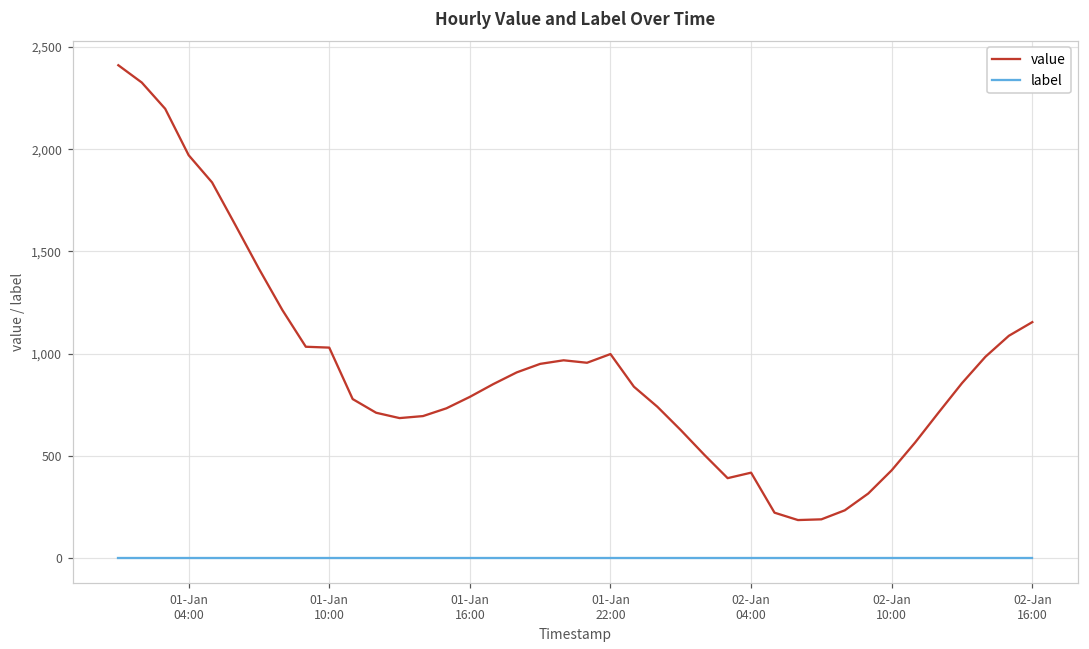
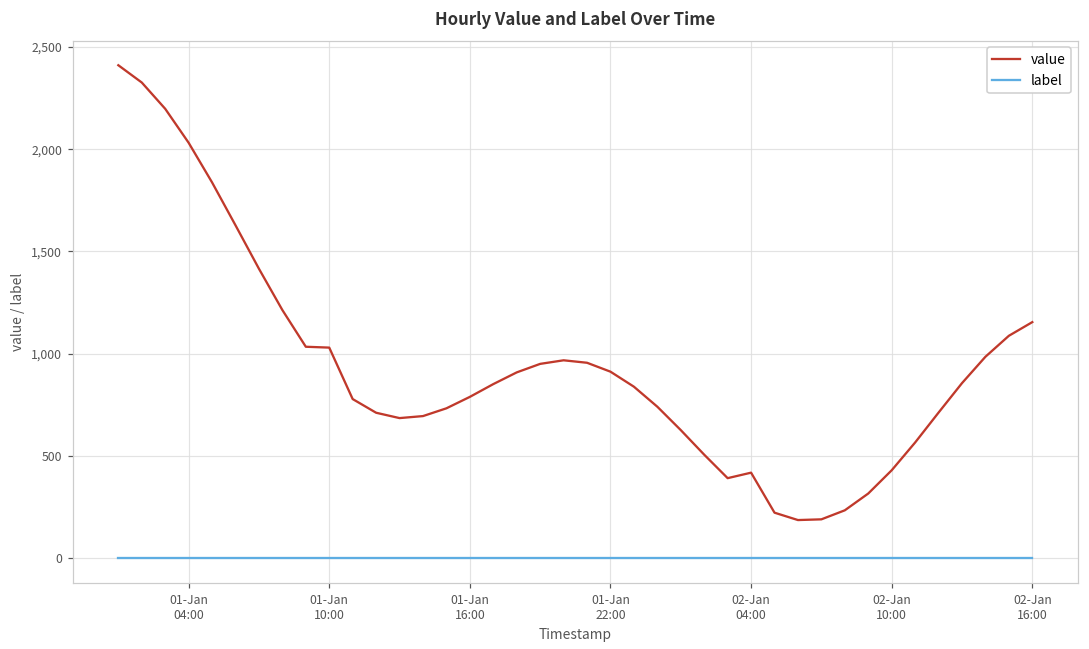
  {
    "value": {
-     "01-Jan 04:00": "1,970",
+     "01-Jan 04:00": "2,030",
      "01-Jan 10:00": "1,030",
      "01-Jan 16:00": "790",
-     "01-Jan 22:00": "1,000",
+     "01-Jan 22:00": "910",
      "02-Jan 04:00": "420",
      "02-Jan 10:00": "430",
      "02-Jan 16:00": "1,150"
    },
    "label": {
      "01-Jan 04:00": "0",
      "01-Jan 10:00": "0",
      "01-Jan 16:00": "0",
      "01-Jan 22:00": "0",
      "02-Jan 04:00": "0",
      "02-Jan 10:00": "0",
      "02-Jan 16:00": "0"
    }
  }
